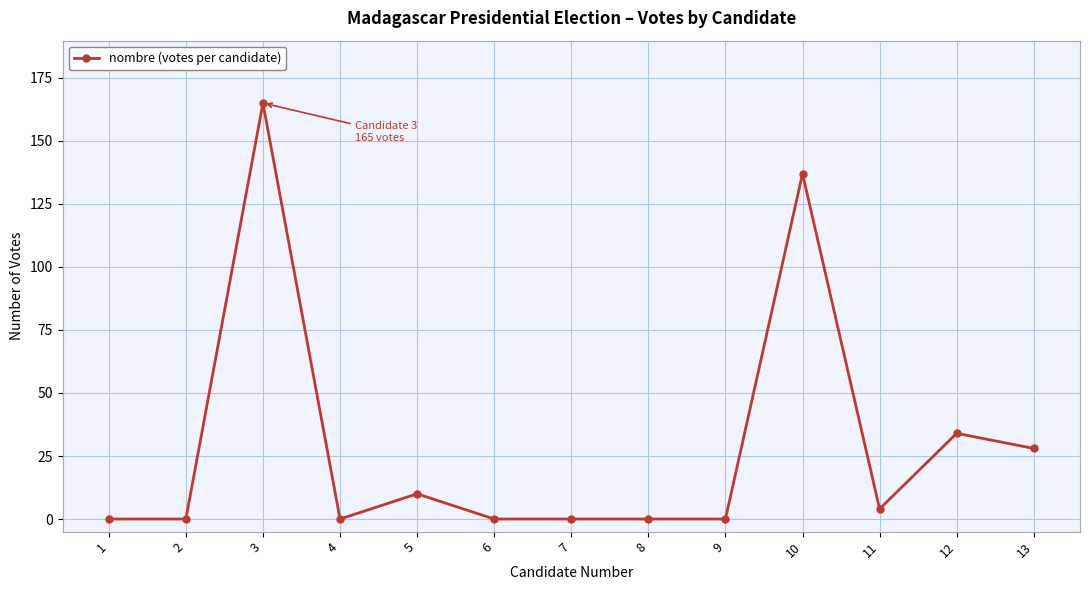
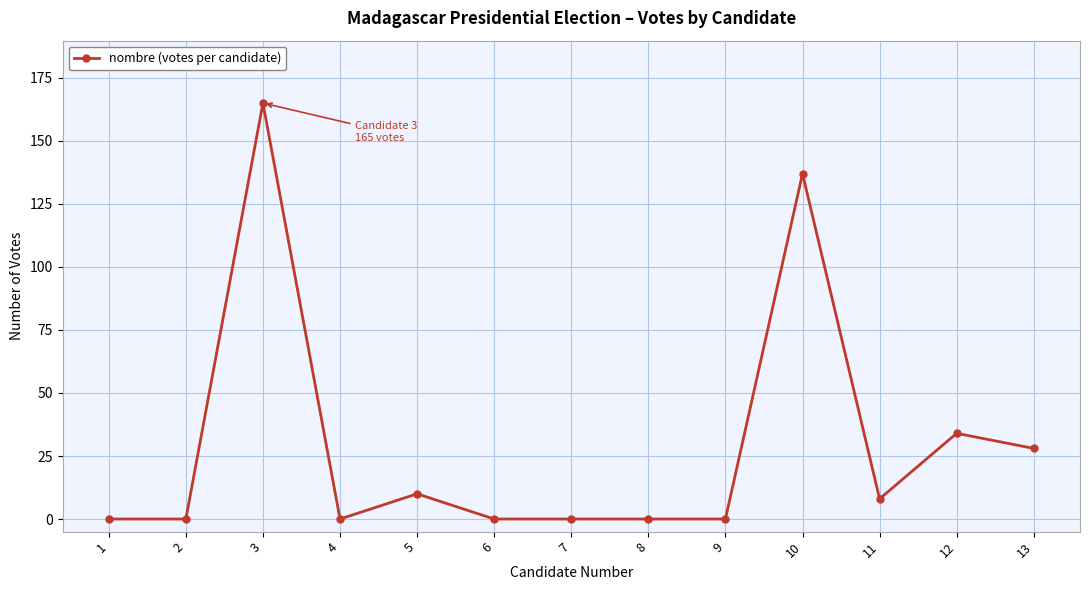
  {
    "1": 0,
    "2": 0,
    "4": 0,
    "5": 10,
    "6": 0,
    "7": 0,
    "8": 0,
    "9": 0,
    "10": 137,
-   "11": 4,
+   "11": 8,
    "12": 34,
    "13": 28
  }
